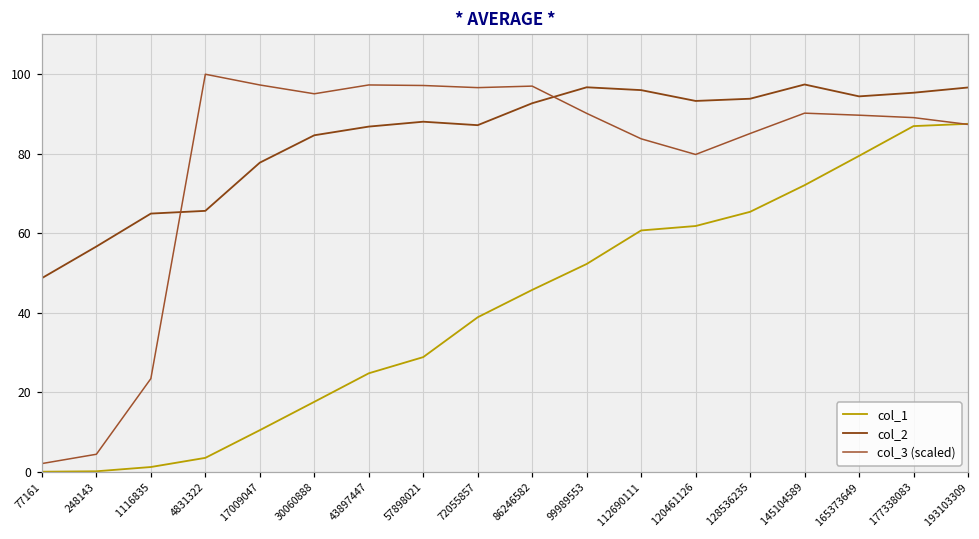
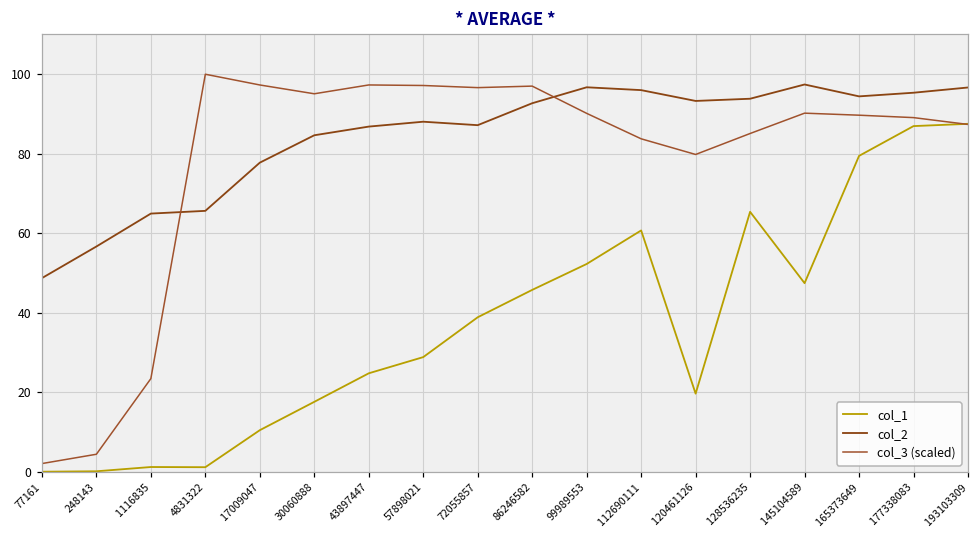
  {
    "col_1": {
      "77161": 0,
      "248143": 0,
      "1116835": 1,
-     "4831322": 4,
+     "4831322": 1,
      "17009047": 11,
      "30060888": 18,
      "43897447": 25,
      "57898021": 29,
      "72055857": 39,
      "86246582": 46,
      "99989553": 52,
      "112690111": 61,
-     "120461126": 62,
+     "120461126": 20,
      "128536235": 65,
-     "145104589": 72,
+     "145104589": 47,
      "165373649": 79,
      "177338083": 87
    }
  }
